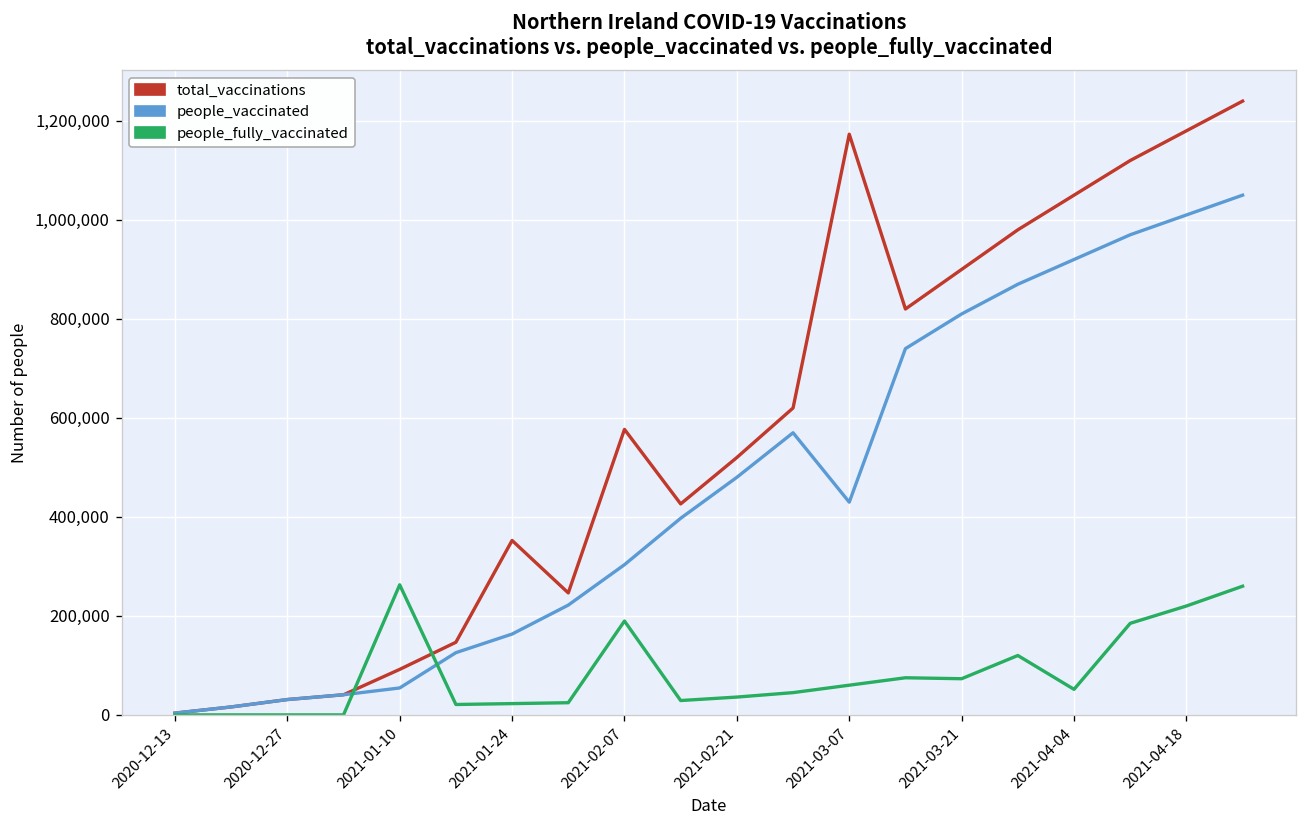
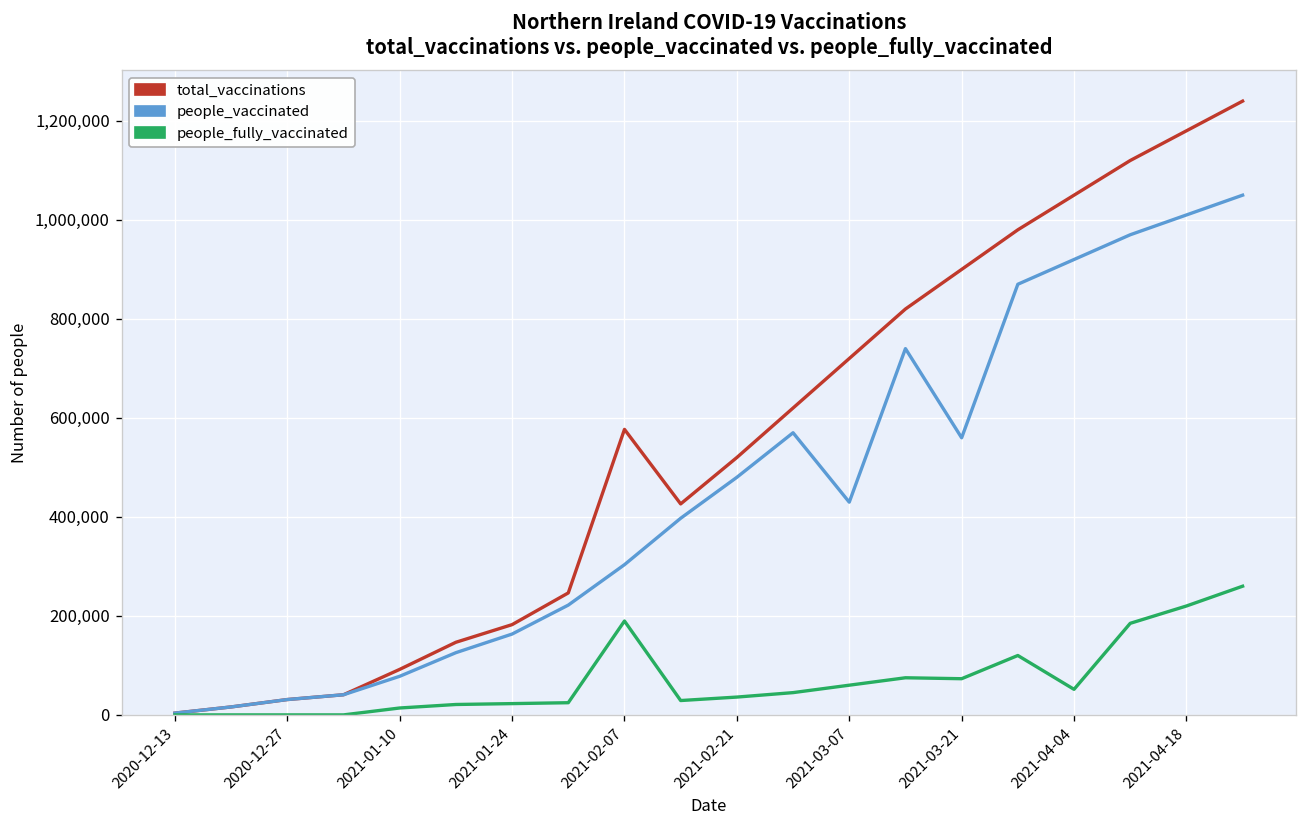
  {
    "total_vaccinations": {
      "2021-01-10": "90,000",
-     "2021-01-24": "350,000",
+     "2021-01-24": "180,000",
      "2021-02-07": "580,000",
      "2021-02-21": "520,000",
-     "2021-03-07": "1,170,000",
+     "2021-03-07": "720,000",
      "2021-03-21": "900,000",
      "2021-04-04": "1,050,000",
      "2021-04-18": "1,180,000"
    },
    "people_vaccinated": {
-     "2021-01-10": "50,000",
+     "2021-01-10": "80,000",
      "2021-01-24": "160,000",
      "2021-02-07": "300,000",
      "2021-02-21": "480,000",
      "2021-03-07": "430,000",
-     "2021-03-21": "810,000",
+     "2021-03-21": "560,000",
      "2021-04-04": "920,000",
      "2021-04-18": "1,010,000"
    },
    "people_fully_vaccinated": {
      "2020-12-27": "0",
-     "2021-01-10": "260,000",
+     "2021-01-10": "10,000",
      "2021-01-24": "20,000",
      "2021-02-07": "190,000",
      "2021-02-21": "40,000",
      "2021-03-07": "60,000",
      "2021-03-21": "70,000",
      "2021-04-04": "50,000",
      "2021-04-18": "220,000"
    }
  }
